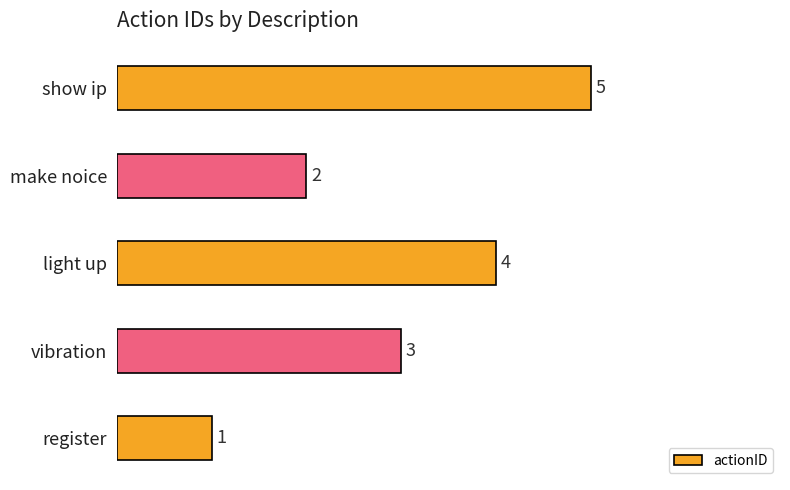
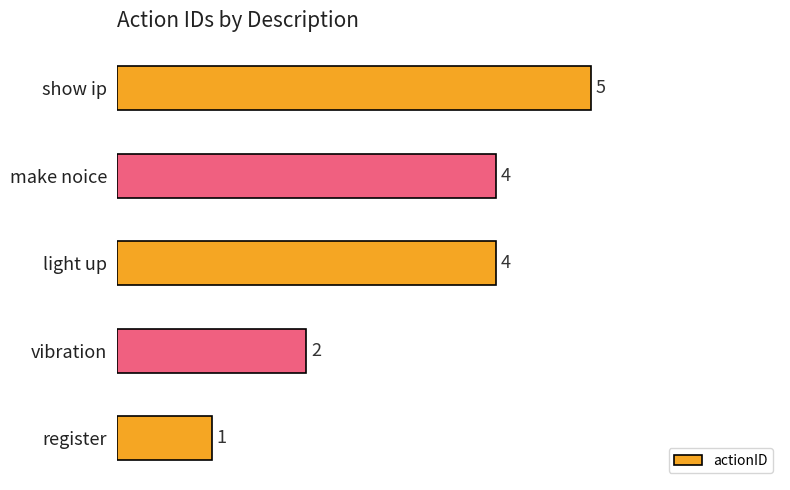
  {
    "show ip": 5,
-   "make noice": 2,
+   "make noice": 4,
    "light up": 4,
-   "vibration": 3,
+   "vibration": 2,
    "register": 1
  }
